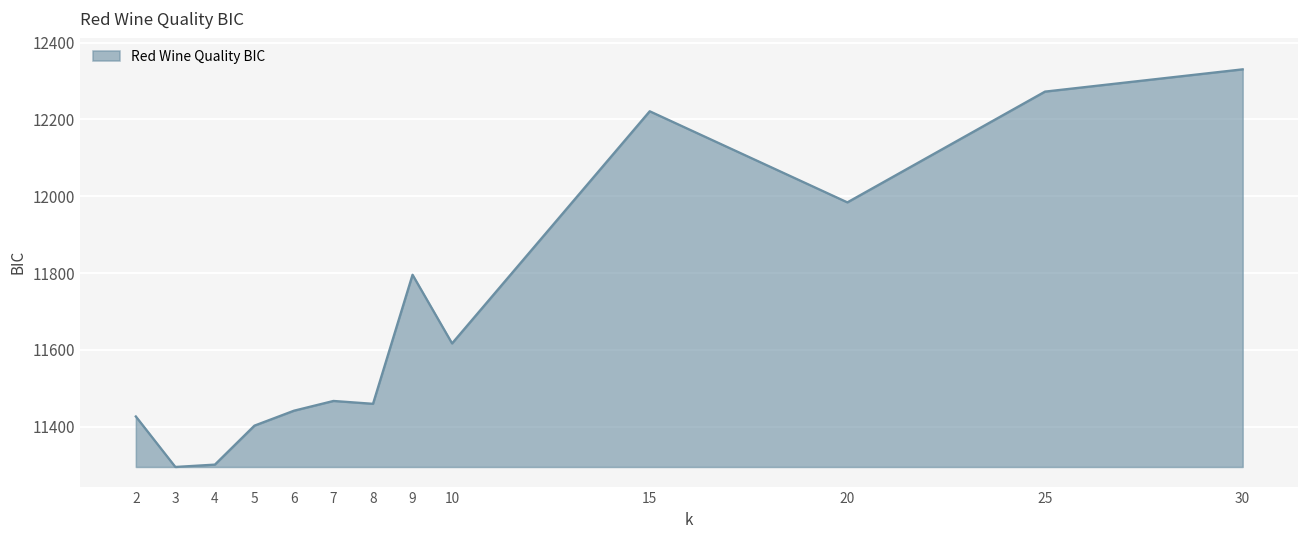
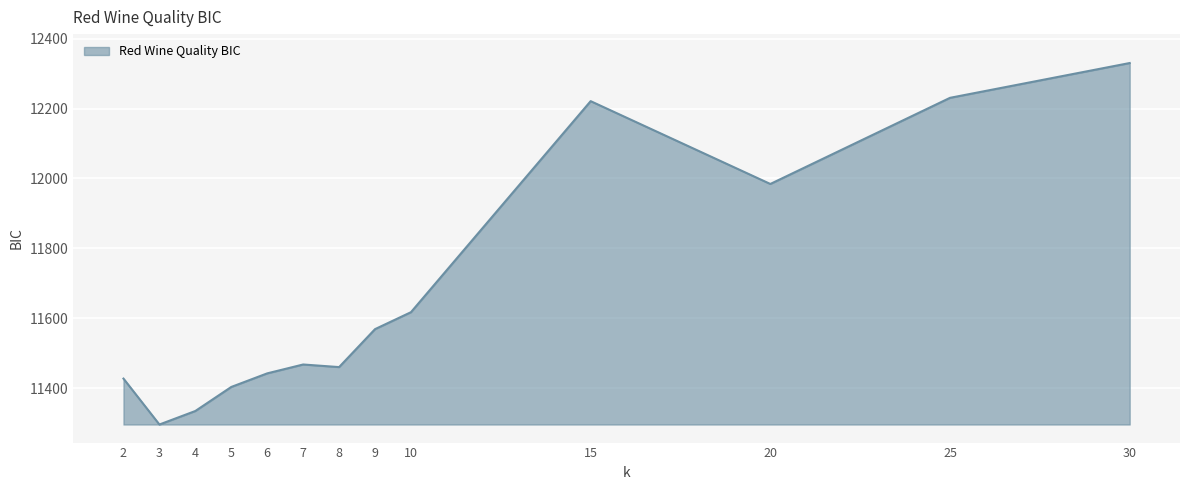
  {
    "2": 11430,
    "3": 11300,
-   "4": 11300,
+   "4": 11330,
    "5": 11400,
    "6": 11440,
    "7": 11470,
    "8": 11460,
-   "9": 11800,
+   "9": 11570,
    "10": 11620,
    "15": 12220,
    "20": 11980,
-   "25": 12270,
+   "25": 12230,
    "30": 12330
  }
